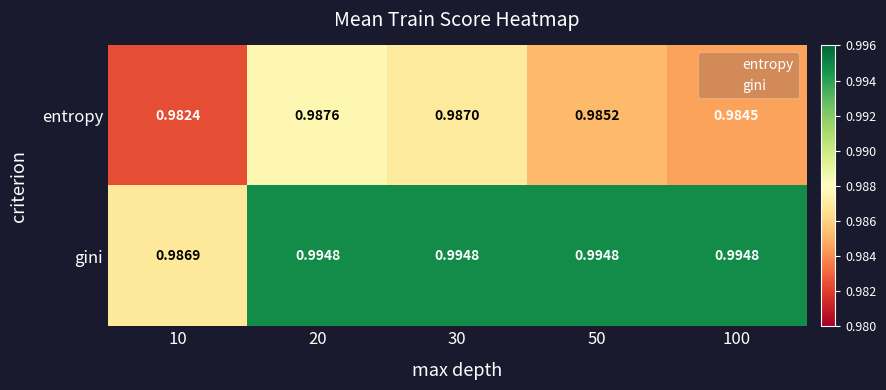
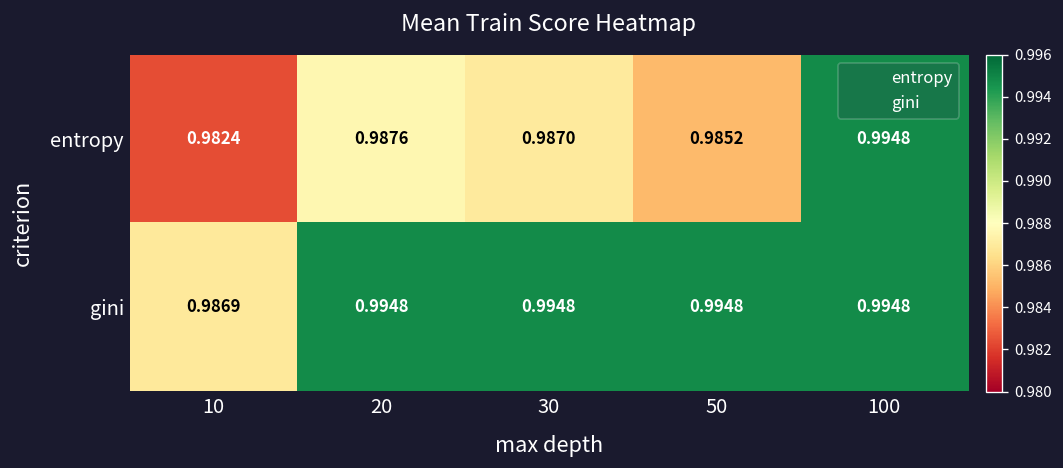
  {
    "entropy": {
      "10": 0.9824,
      "20": 0.9876,
      "30": 0.9870,
      "50": 0.9852,
-     "100": 0.9845
+     "100": 0.9948
    },
    "gini": {
      "10": 0.9869,
      "20": 0.9948,
      "30": 0.9948,
      "50": 0.9948,
      "100": 0.9948
    }
  }
